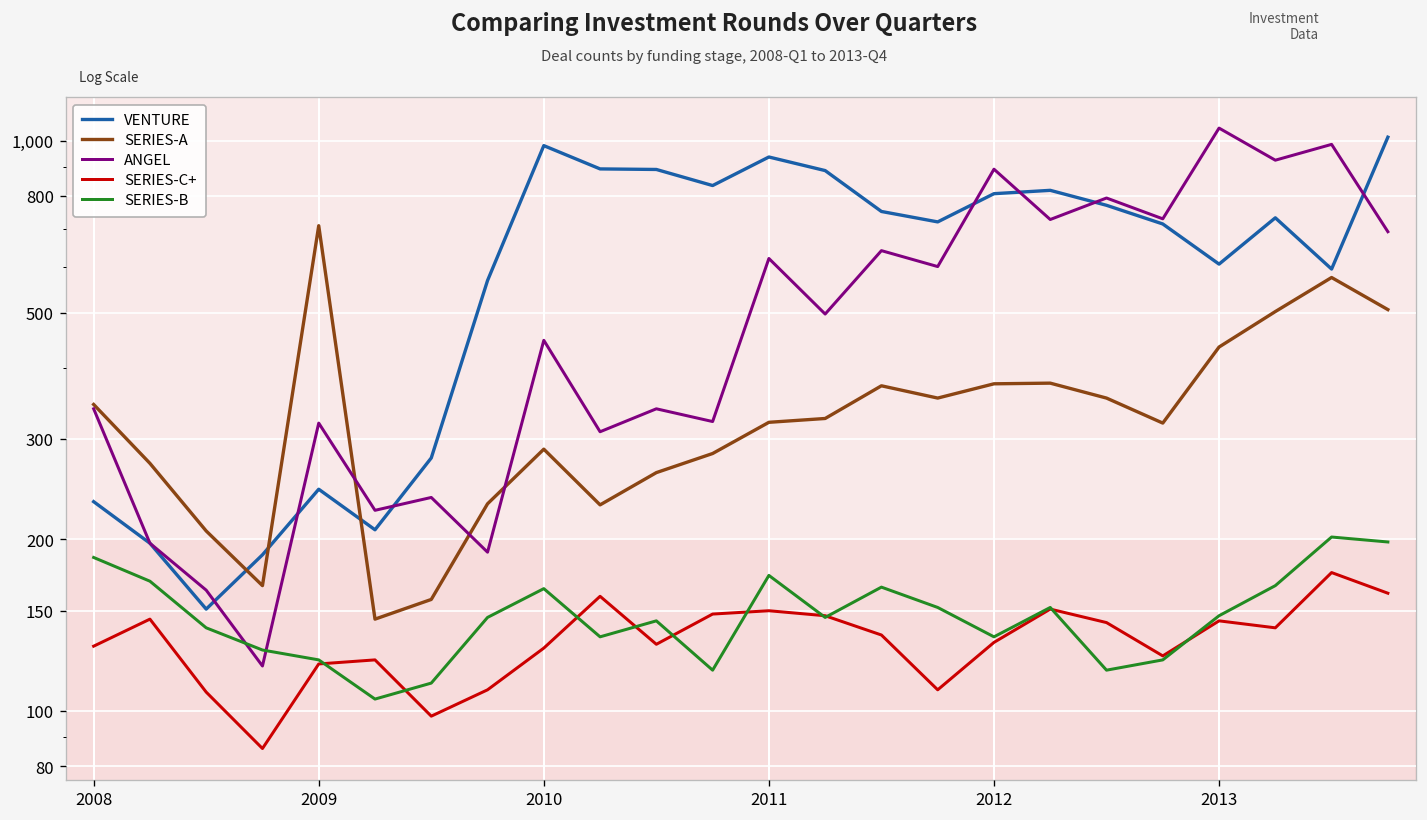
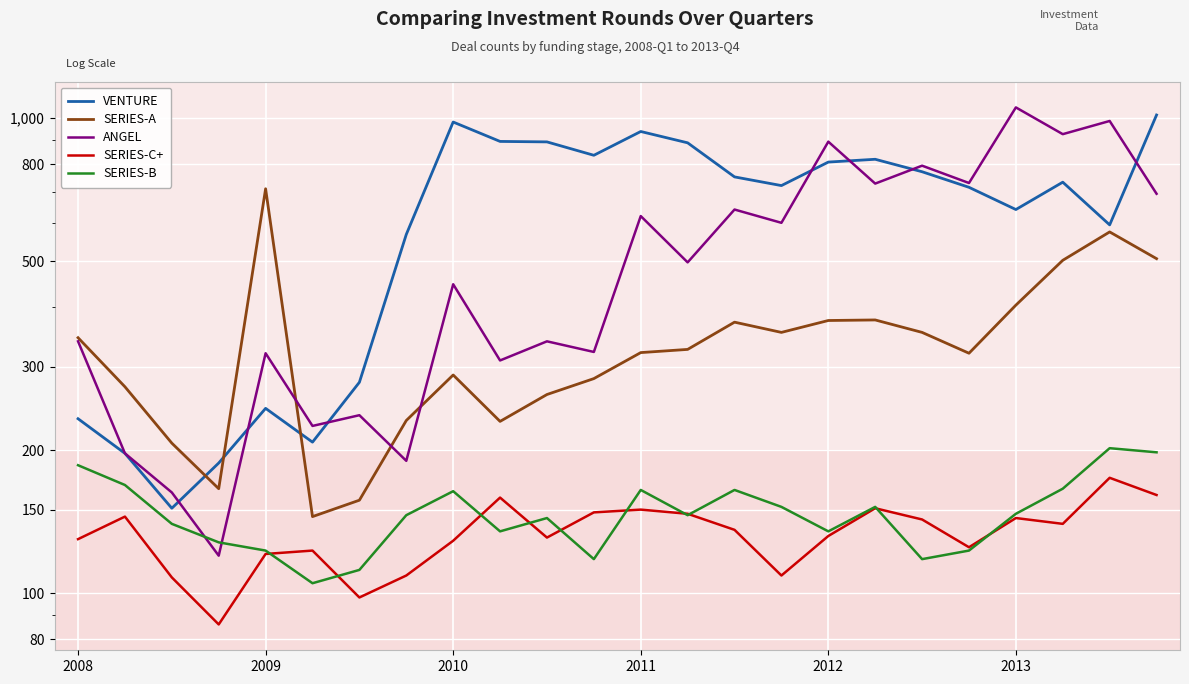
  {
    "VENTURE": {
      "2008": "230",
      "2009": "250",
      "2010": "980",
      "2011": "940",
      "2012": "810",
-     "2013": "610"
+     "2013": "640"
    },
    "SERIES-A": {
      "2008": "350",
      "2009": "710",
      "2010": "290",
      "2011": "320",
      "2012": "380",
-     "2013": "440"
+     "2013": "400"
    },
    "ANGEL": {
      "2008": "340",
      "2009": "320",
      "2010": "450",
      "2011": "620",
      "2012": "890",
      "2013": "1,050"
    },
    "SERIES-C+": {
      "2008": "130",
      "2009": "121",
      "2010": "129",
      "2011": "150",
      "2012": "132",
      "2013": "144"
    },
    "SERIES-B": {
      "2008": "186",
      "2009": "123",
      "2010": "164",
-     "2011": "173",
+     "2011": "165",
      "2012": "135",
      "2013": "147"
    }
  }
